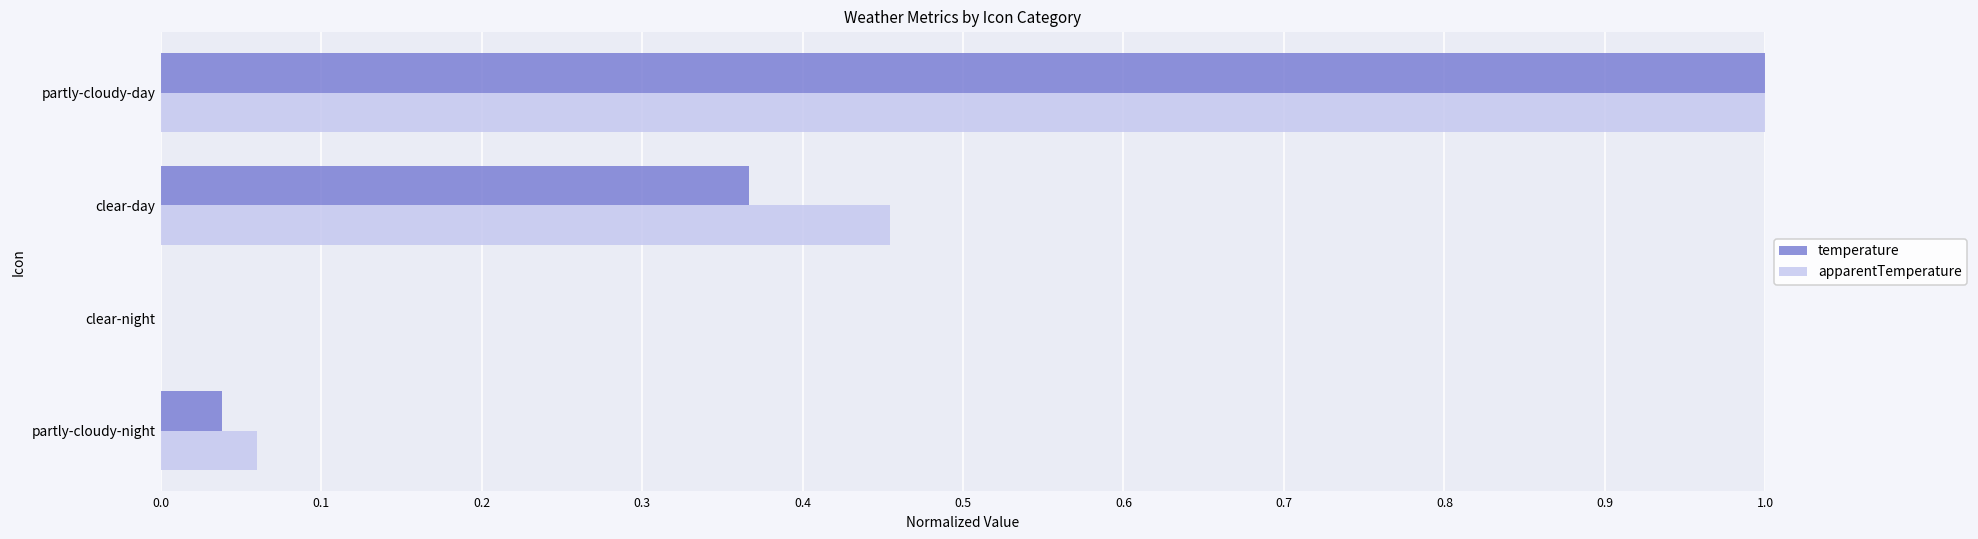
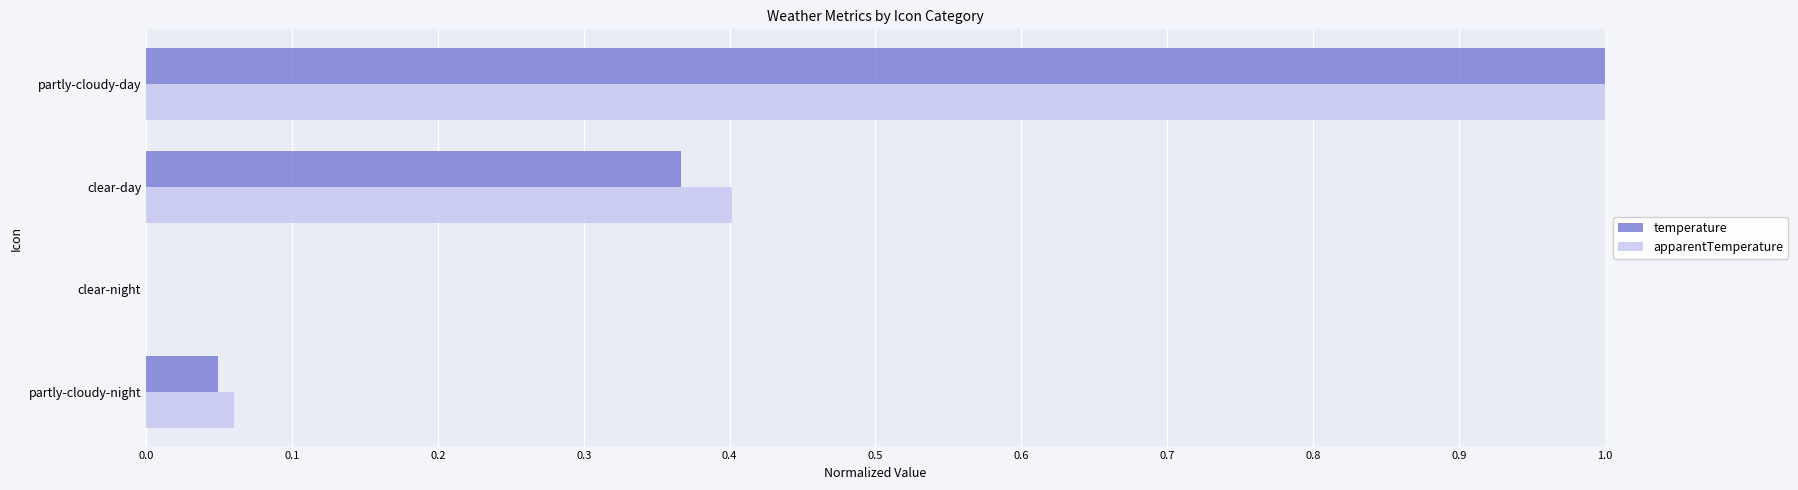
  {
    "temperature": {
      "partly-cloudy-day": 1.000,
      "clear-day": 0.367,
      "clear-night": 0.000,
-     "partly-cloudy-night": 0.038
+     "partly-cloudy-night": 0.049
    },
    "apparentTemperature": {
      "partly-cloudy-day": 1.000,
-     "clear-day": 0.454,
+     "clear-day": 0.401,
      "clear-night": 0.000,
      "partly-cloudy-night": 0.060
    }
  }
